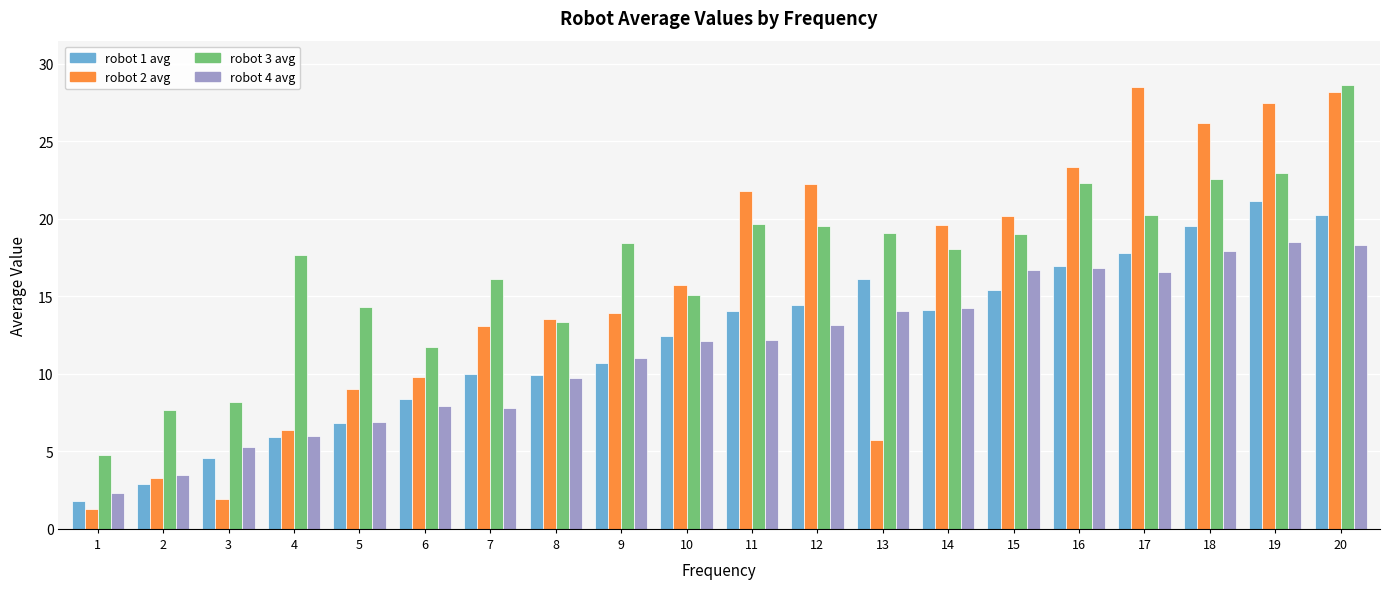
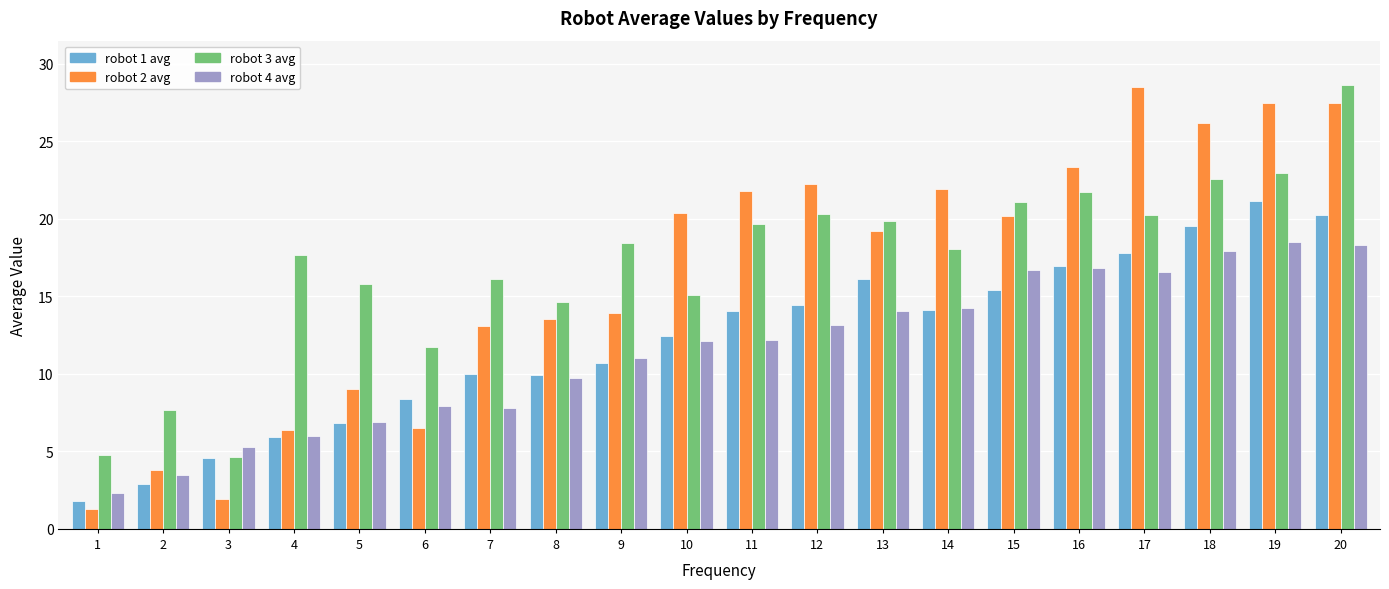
  {
    "robot 2 avg": {
      "1": 1.3,
-     "2": 3.3,
+     "2": 3.8,
      "3": 1.9,
      "4": 6.4,
      "5": 9.0,
-     "6": 9.8,
+     "6": 6.5,
      "7": 13.1,
      "8": 13.5,
      "9": 13.9,
-     "10": 15.7,
+     "10": 20.4,
      "11": 21.8,
      "12": 22.3,
-     "13": 5.7,
-     "14": 19.6,
+     "13": 19.2,
+     "14": 21.9,
      "15": 20.1,
      "16": 23.3,
      "17": 28.5,
      "18": 26.2,
      "19": 27.4,
-     "20": 28.2
+     "20": 27.4
    },
    "robot 3 avg": {
      "1": 4.8,
      "2": 7.7,
-     "3": 8.2,
+     "3": 4.6,
      "4": 17.7,
-     "5": 14.3,
+     "5": 15.8,
      "6": 11.7,
      "7": 16.1,
-     "8": 13.4,
+     "8": 14.6,
      "9": 18.4,
      "10": 15.1,
      "11": 19.7,
-     "12": 19.5,
-     "13": 19.1,
+     "12": 20.3,
+     "13": 19.8,
      "14": 18.1,
-     "15": 19.0,
-     "16": 22.3,
+     "15": 21.1,
+     "16": 21.7,
      "17": 20.3,
      "18": 22.6,
      "19": 22.9,
      "20": 28.6
    }
  }
